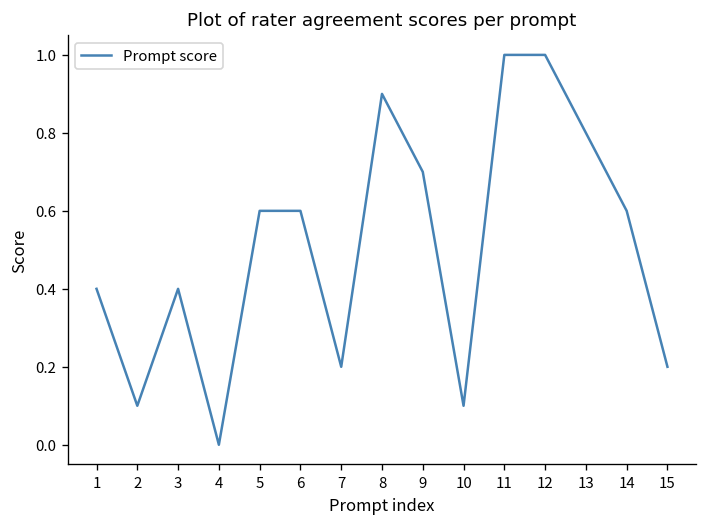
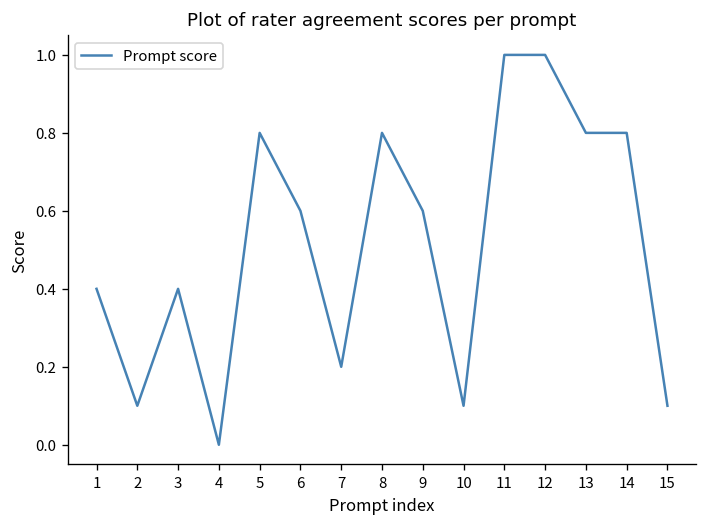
  {
    "1": 0.4,
    "2": 0.1,
    "3": 0.4,
    "4": 0.0,
-   "5": 0.6,
+   "5": 0.8,
    "6": 0.6,
    "7": 0.2,
-   "8": 0.9,
-   "9": 0.7,
+   "8": 0.8,
+   "9": 0.6,
    "10": 0.1,
    "11": 1.0,
    "12": 1.0,
    "13": 0.8,
-   "14": 0.6,
-   "15": 0.2
+   "14": 0.8,
+   "15": 0.1
  }
